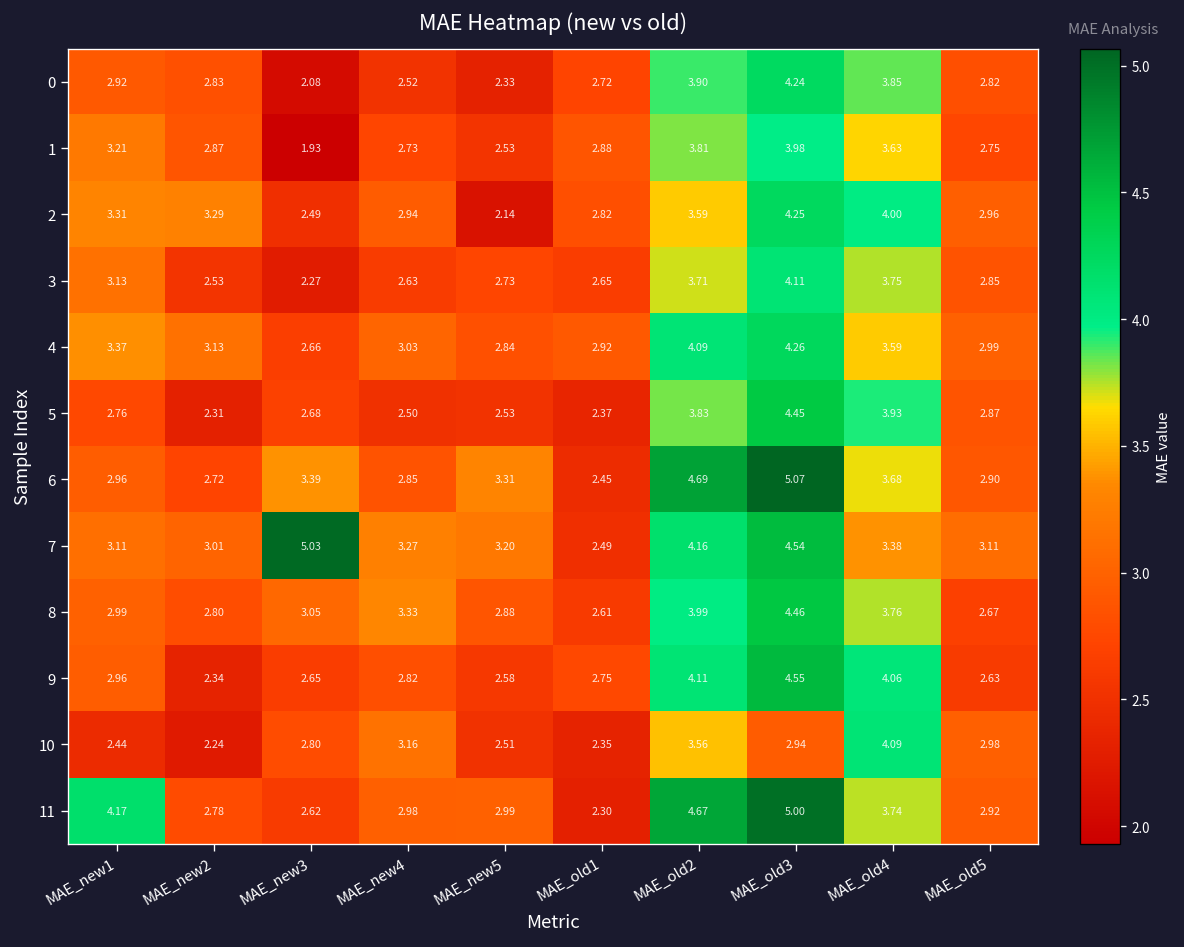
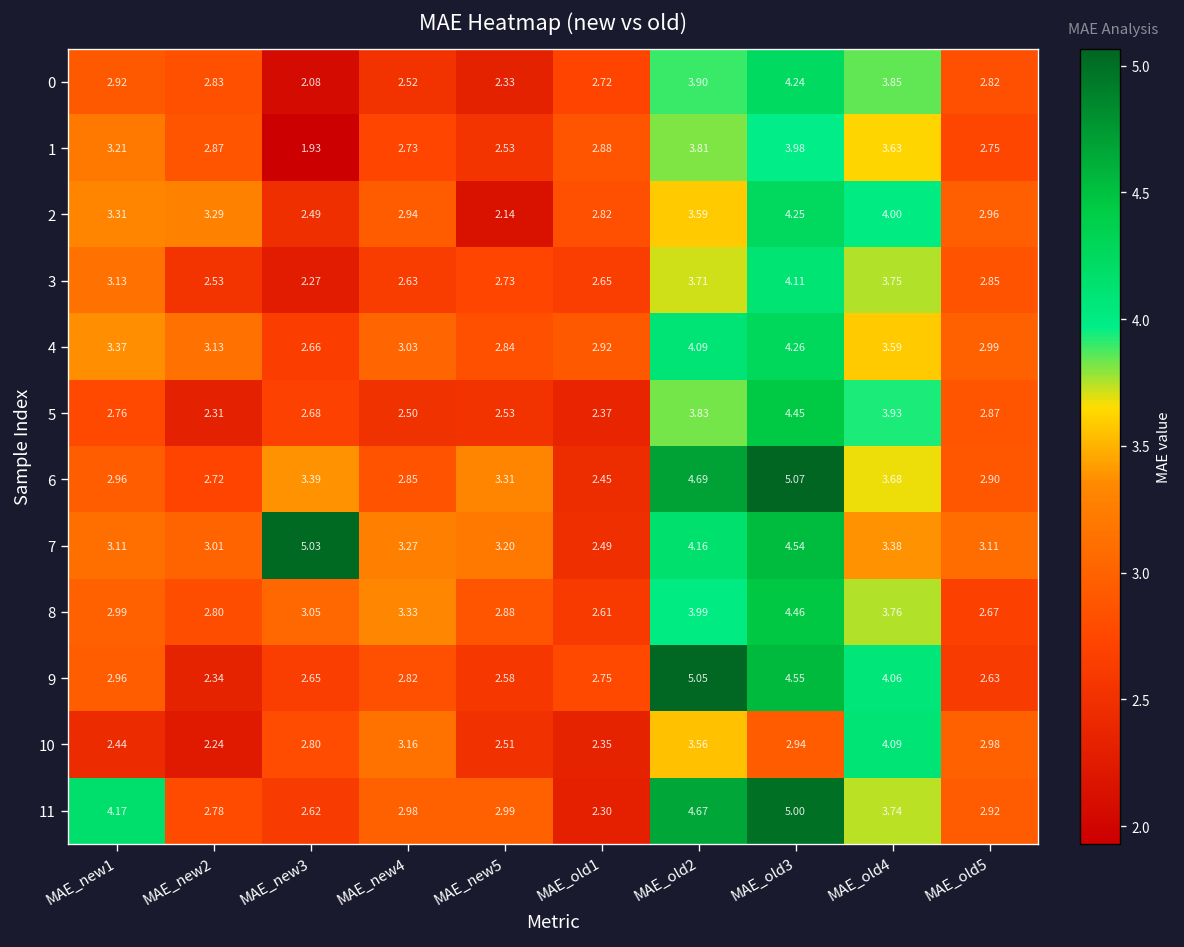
  {
    "0": {
      "MAE_new1": 2.92,
      "MAE_new2": 2.83,
      "MAE_new3": 2.08,
      "MAE_new4": 2.52,
      "MAE_new5": 2.33,
      "MAE_old1": 2.72,
      "MAE_old2": 3.90,
      "MAE_old3": 4.24,
      "MAE_old4": 3.85,
      "MAE_old5": 2.82
    },
    "1": {
      "MAE_new1": 3.21,
      "MAE_new2": 2.87,
      "MAE_new3": 1.93,
      "MAE_new4": 2.73,
      "MAE_new5": 2.53,
      "MAE_old1": 2.88,
      "MAE_old2": 3.81,
      "MAE_old3": 3.98,
      "MAE_old4": 3.63,
      "MAE_old5": 2.75
    },
    "2": {
      "MAE_new1": 3.31,
      "MAE_new2": 3.29,
      "MAE_new3": 2.49,
      "MAE_new4": 2.94,
      "MAE_new5": 2.14,
      "MAE_old1": 2.82,
      "MAE_old2": 3.59,
      "MAE_old3": 4.25,
      "MAE_old4": 4.00,
      "MAE_old5": 2.96
    },
    "3": {
      "MAE_new1": 3.13,
      "MAE_new2": 2.53,
      "MAE_new3": 2.27,
      "MAE_new4": 2.63,
      "MAE_new5": 2.73,
      "MAE_old1": 2.65,
      "MAE_old2": 3.71,
      "MAE_old3": 4.11,
      "MAE_old4": 3.75,
      "MAE_old5": 2.85
    },
    "4": {
      "MAE_new1": 3.37,
      "MAE_new2": 3.13,
      "MAE_new3": 2.66,
      "MAE_new4": 3.03,
      "MAE_new5": 2.84,
      "MAE_old1": 2.92,
      "MAE_old2": 4.09,
      "MAE_old3": 4.26,
      "MAE_old4": 3.59,
      "MAE_old5": 2.99
    },
    "5": {
      "MAE_new1": 2.76,
      "MAE_new2": 2.31,
      "MAE_new3": 2.68,
      "MAE_new4": 2.50,
      "MAE_new5": 2.53,
      "MAE_old1": 2.37,
      "MAE_old2": 3.83,
      "MAE_old3": 4.45,
      "MAE_old4": 3.93,
      "MAE_old5": 2.87
    },
    "6": {
      "MAE_new1": 2.96,
      "MAE_new2": 2.72,
      "MAE_new3": 3.39,
      "MAE_new4": 2.85,
      "MAE_new5": 3.31,
      "MAE_old1": 2.45,
      "MAE_old2": 4.69,
      "MAE_old3": 5.07,
      "MAE_old4": 3.68,
      "MAE_old5": 2.90
    },
    "7": {
      "MAE_new1": 3.11,
      "MAE_new2": 3.01,
      "MAE_new3": 5.03,
      "MAE_new4": 3.27,
      "MAE_new5": 3.20,
      "MAE_old1": 2.49,
      "MAE_old2": 4.16,
      "MAE_old3": 4.54,
      "MAE_old4": 3.38,
      "MAE_old5": 3.11
    },
    "8": {
      "MAE_new1": 2.99,
      "MAE_new2": 2.80,
      "MAE_new3": 3.05,
      "MAE_new4": 3.33,
      "MAE_new5": 2.88,
      "MAE_old1": 2.61,
      "MAE_old2": 3.99,
      "MAE_old3": 4.46,
      "MAE_old4": 3.76,
      "MAE_old5": 2.67
    },
    "9": {
      "MAE_new1": 2.96,
      "MAE_new2": 2.34,
      "MAE_new3": 2.65,
      "MAE_new4": 2.82,
      "MAE_new5": 2.58,
      "MAE_old1": 2.75,
-     "MAE_old2": 4.11,
+     "MAE_old2": 5.05,
      "MAE_old3": 4.55,
      "MAE_old4": 4.06,
      "MAE_old5": 2.63
    },
    "10": {
      "MAE_new1": 2.44,
      "MAE_new2": 2.24,
      "MAE_new3": 2.80,
      "MAE_new4": 3.16,
      "MAE_new5": 2.51,
      "MAE_old1": 2.35,
      "MAE_old2": 3.56,
      "MAE_old3": 2.94,
      "MAE_old4": 4.09,
      "MAE_old5": 2.98
    },
    "11": {
      "MAE_new1": 4.17,
      "MAE_new2": 2.78,
      "MAE_new3": 2.62,
      "MAE_new4": 2.98,
      "MAE_new5": 2.99,
      "MAE_old1": 2.30,
      "MAE_old2": 4.67,
      "MAE_old3": 5.00,
      "MAE_old4": 3.74,
      "MAE_old5": 2.92
    }
  }
